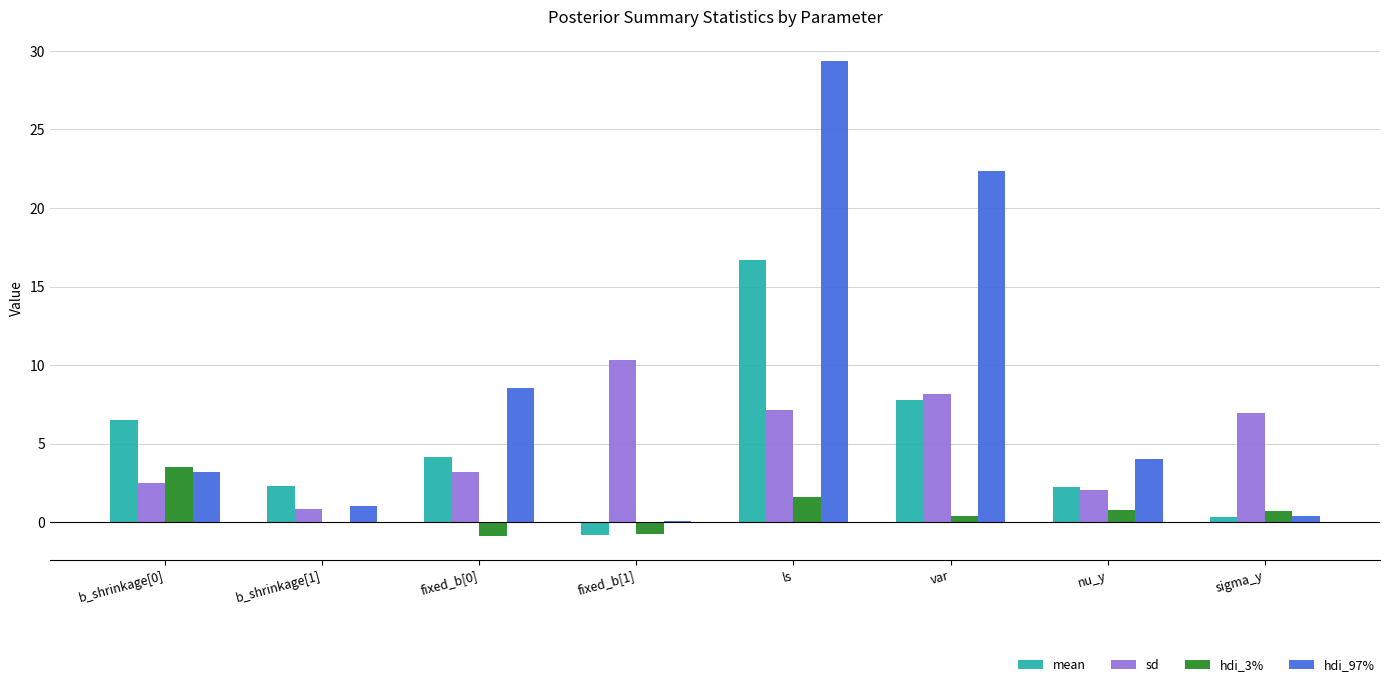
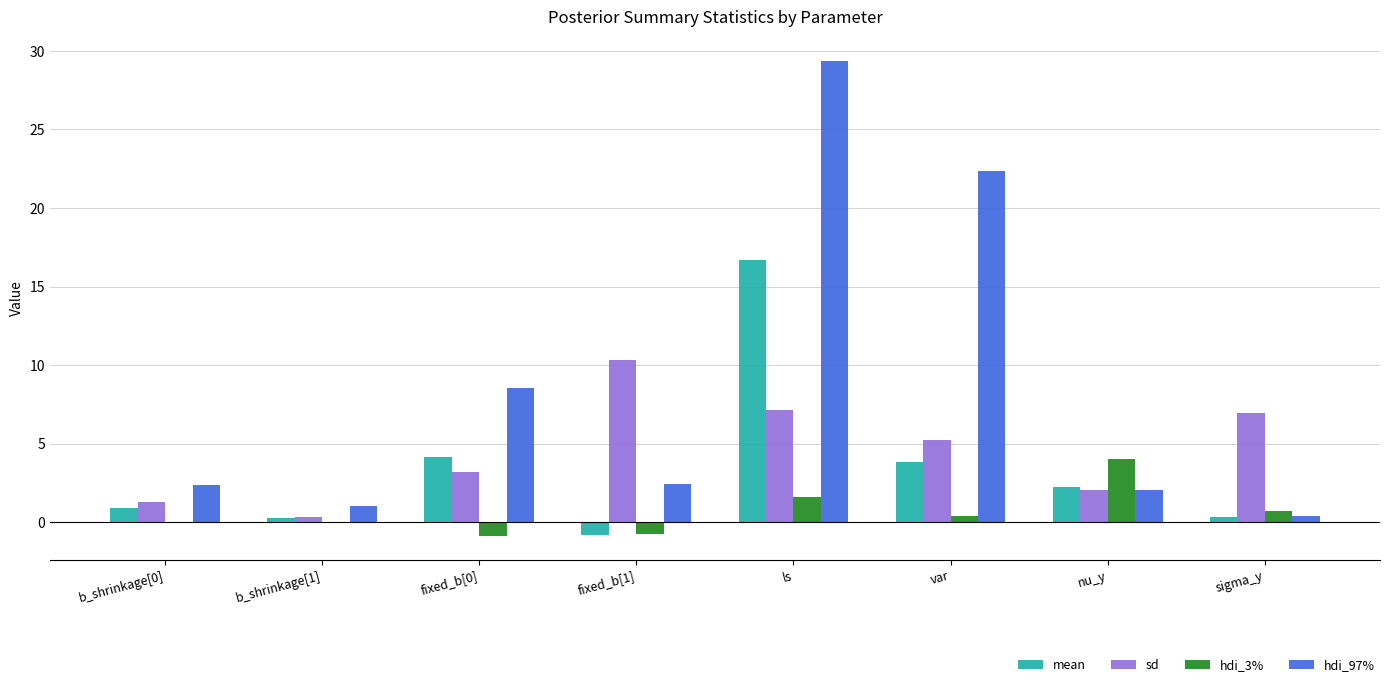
  {
    "mean": {
-     "b_shrinkage[0]": 6.5,
-     "b_shrinkage[1]": 2.3,
+     "b_shrinkage[0]": 0.9,
+     "b_shrinkage[1]": 0.3,
      "fixed_b[0]": 4.1,
      "fixed_b[1]": -0.8,
      "ls": 16.7,
-     "var": 7.8,
+     "var": 3.8,
      "nu_y": 2.3,
      "sigma_y": 0.3
    },
    "sd": {
-     "b_shrinkage[0]": 2.5,
-     "b_shrinkage[1]": 0.9,
+     "b_shrinkage[0]": 1.3,
+     "b_shrinkage[1]": 0.3,
      "fixed_b[0]": 3.2,
      "fixed_b[1]": 10.4,
      "ls": 7.1,
-     "var": 8.2,
+     "var": 5.2,
      "nu_y": 2.0,
      "sigma_y": 6.9
    },
    "hdi_3%": {
-     "b_shrinkage[0]": 3.5,
+     "b_shrinkage[0]": 0.0,
      "b_shrinkage[1]": 0.0,
      "fixed_b[0]": -0.9,
      "fixed_b[1]": -0.8,
      "ls": 1.6,
      "var": 0.4,
-     "nu_y": 0.8,
+     "nu_y": 4.0,
      "sigma_y": 0.7
    },
    "hdi_97%": {
-     "b_shrinkage[0]": 3.2,
+     "b_shrinkage[0]": 2.4,
      "b_shrinkage[1]": 1.0,
      "fixed_b[0]": 8.5,
-     "fixed_b[1]": 0.1,
+     "fixed_b[1]": 2.5,
      "ls": 29.4,
      "var": 22.4,
-     "nu_y": 4.0,
+     "nu_y": 2.1,
      "sigma_y": 0.4
    }
  }
